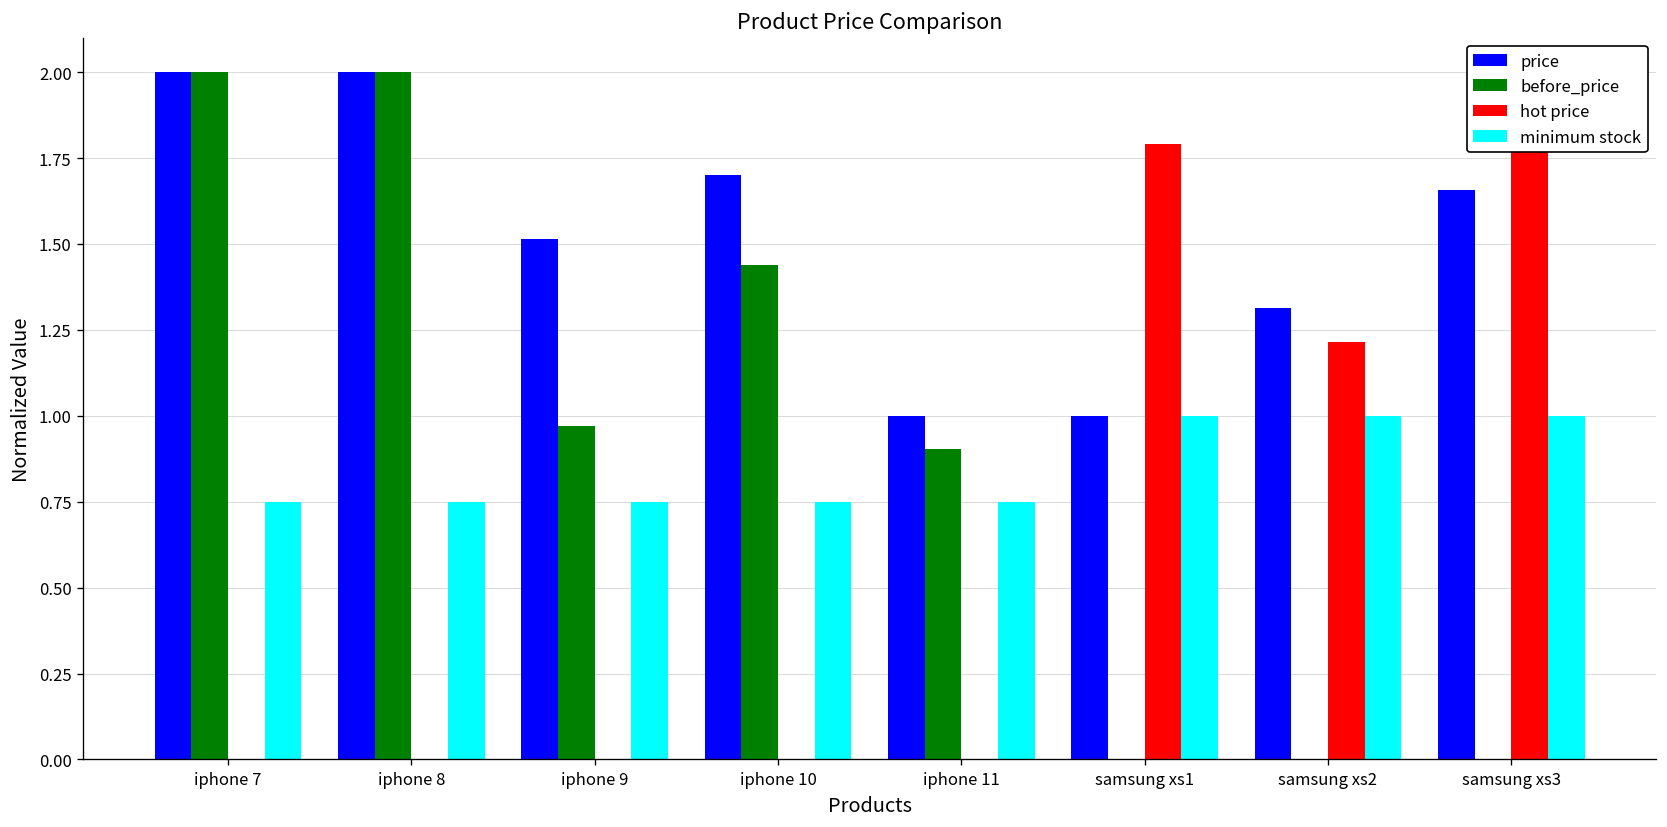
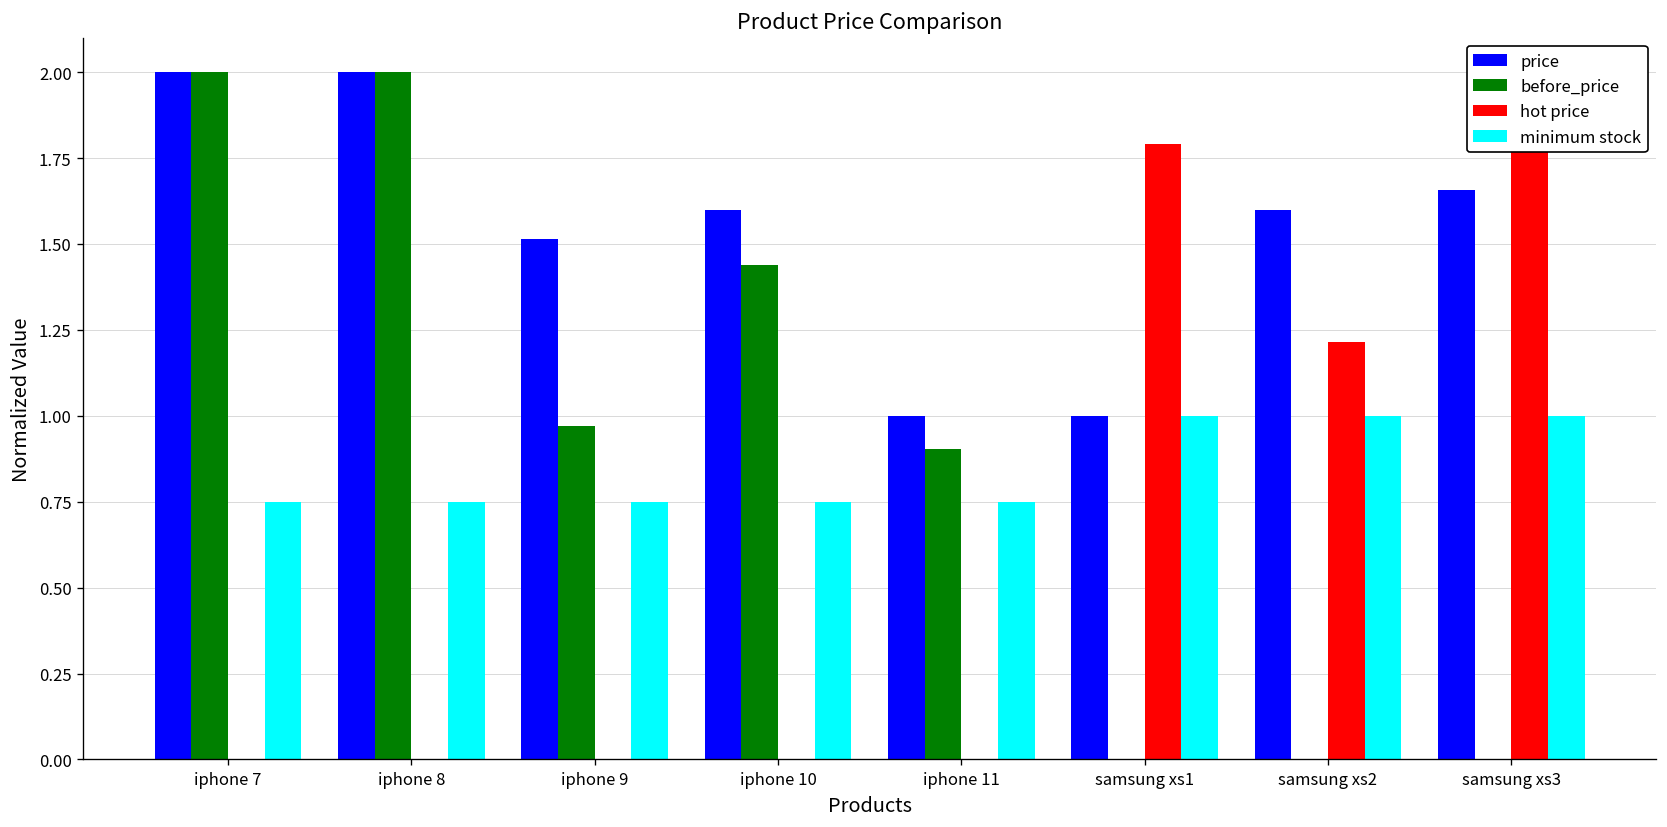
  {
    "price": {
      "iphone 7": 2.00,
      "iphone 8": 2.00,
      "iphone 9": 1.51,
-     "iphone 10": 1.70,
+     "iphone 10": 1.60,
      "iphone 11": 1.00,
      "samsung xs1": 1.00,
-     "samsung xs2": 1.31,
+     "samsung xs2": 1.60,
      "samsung xs3": 1.66
    },
    "before_price": {
      "iphone 7": 2.00,
      "iphone 8": 2.00,
      "iphone 9": 0.97,
      "iphone 10": 1.44,
      "iphone 11": 0.90,
      "samsung xs1": 0.00,
      "samsung xs2": 0.00,
      "samsung xs3": 0.00
    },
    "hot price": {
      "iphone 7": 0.00,
      "iphone 8": 0.00,
      "iphone 9": 0.00,
      "iphone 10": 0.00,
      "iphone 11": 0.00,
      "samsung xs1": 1.79,
      "samsung xs2": 1.22
    },
    "minimum stock": {
      "iphone 7": 0.75,
      "iphone 8": 0.75,
      "iphone 9": 0.75,
      "iphone 10": 0.75,
      "iphone 11": 0.75,
      "samsung xs1": 1.00,
      "samsung xs2": 1.00,
      "samsung xs3": 1.00
    }
  }
